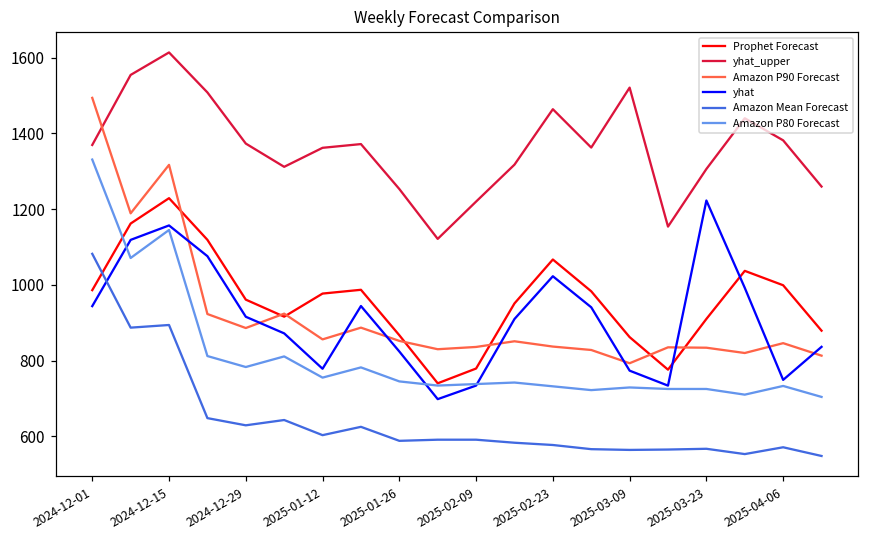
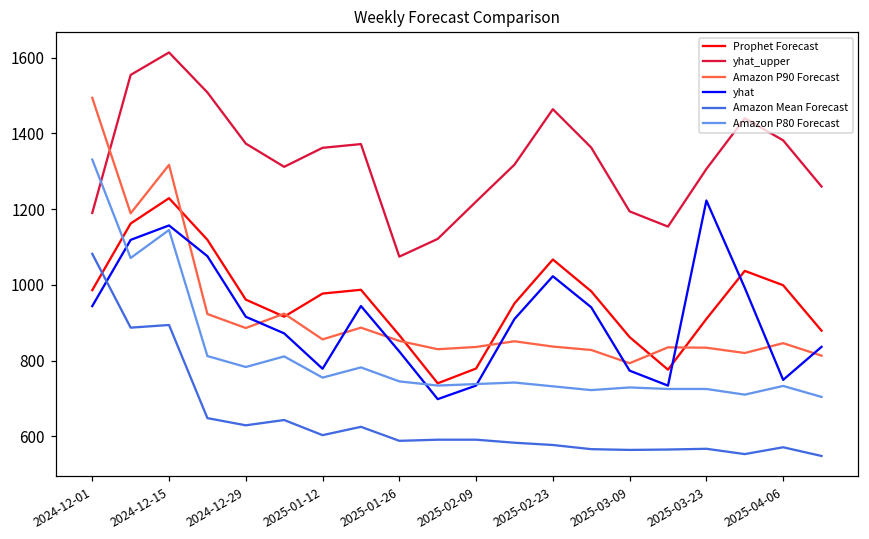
  {
    "Prophet Forecast": {
      "2024-12-01": 990,
      "2024-12-15": 1230,
      "2024-12-29": 960,
      "2025-01-12": 980,
      "2025-01-26": 870,
      "2025-02-09": 780,
      "2025-02-23": 1070,
      "2025-03-09": 860,
      "2025-03-23": 910,
      "2025-04-06": 1000
    },
    "yhat_upper": {
-     "2024-12-01": 1370,
+     "2024-12-01": 1190,
      "2024-12-15": 1610,
      "2024-12-29": 1370,
      "2025-01-12": 1360,
-     "2025-01-26": 1250,
+     "2025-01-26": 1070,
      "2025-02-09": 1220,
      "2025-02-23": 1460,
-     "2025-03-09": 1520,
+     "2025-03-09": 1190,
      "2025-03-23": 1310,
      "2025-04-06": 1380
    },
    "Amazon P90 Forecast": {
      "2024-12-01": 1490,
      "2024-12-15": 1320,
      "2024-12-29": 890,
      "2025-01-12": 860,
      "2025-01-26": 850,
      "2025-02-09": 840,
      "2025-02-23": 840,
      "2025-03-09": 790,
      "2025-03-23": 830,
      "2025-04-06": 850
    },
    "yhat": {
      "2024-12-01": 940,
      "2024-12-15": 1160,
      "2024-12-29": 920,
      "2025-01-12": 780,
      "2025-01-26": 820,
      "2025-02-23": 1020,
      "2025-03-09": 770,
      "2025-03-23": 1220,
      "2025-04-06": 750
    }
  }
